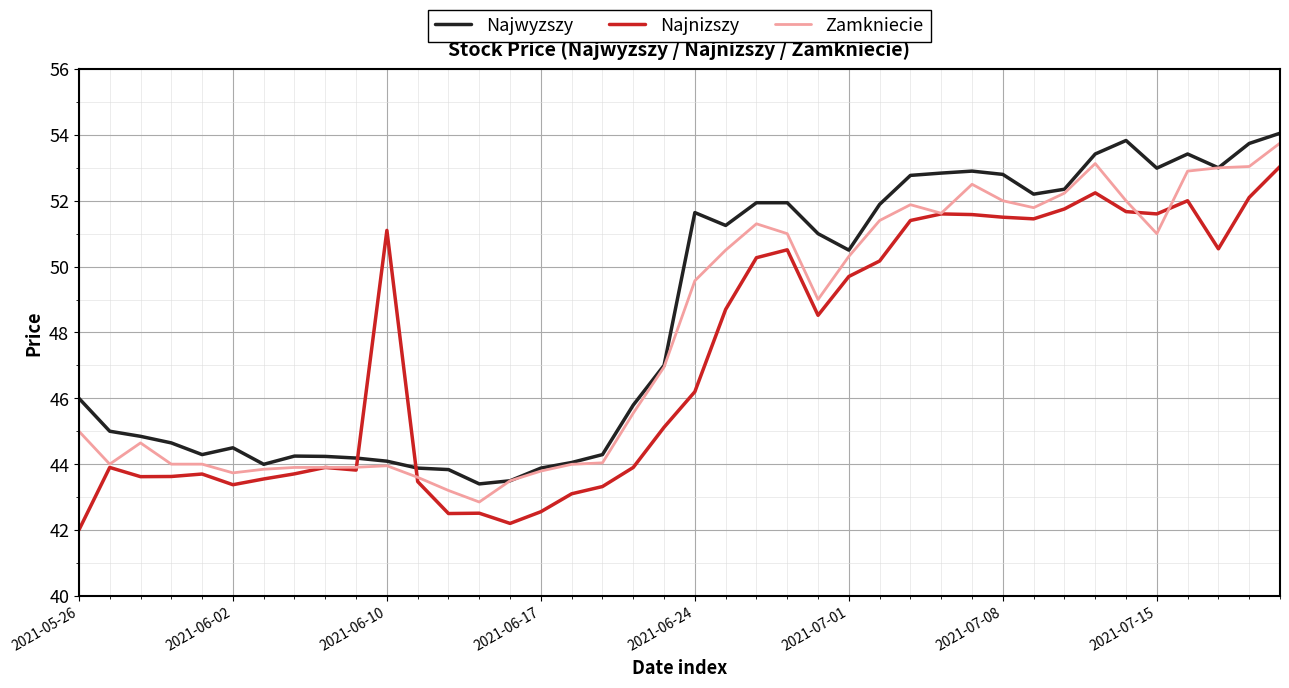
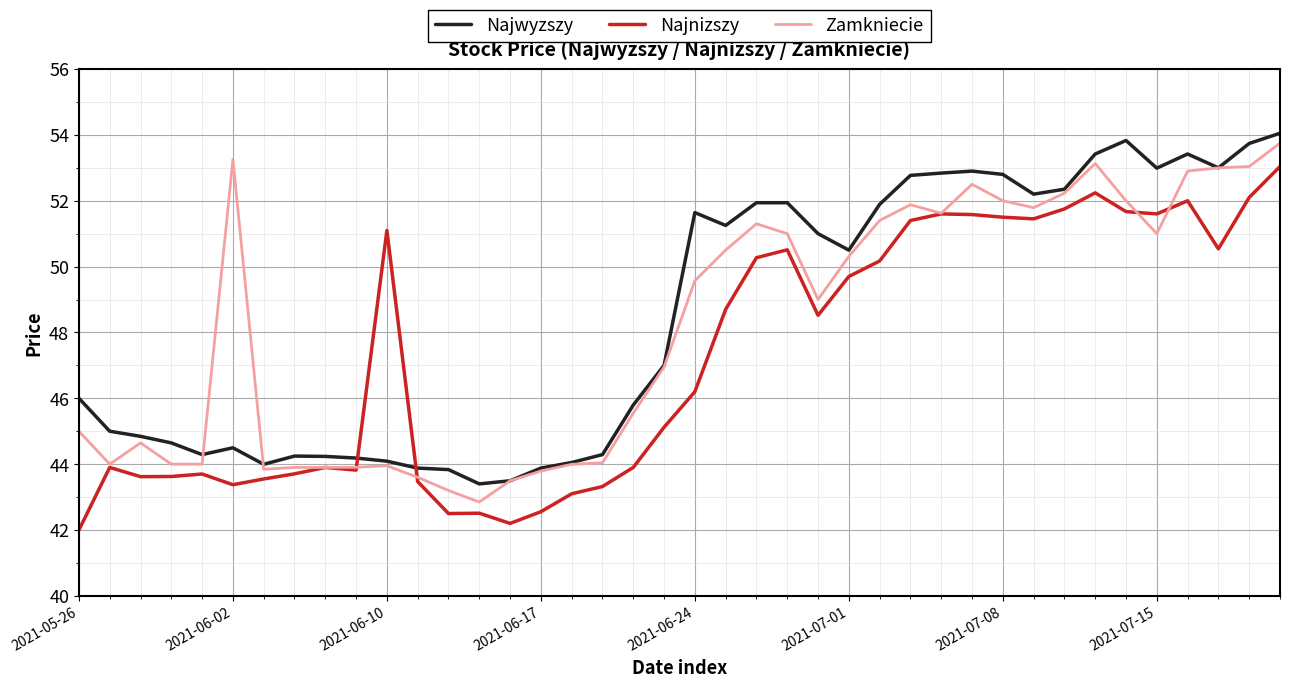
  {
    "Najwyzszy": {
      "2021-05-26": 46.0,
      "2021-06-02": 44.5,
      "2021-06-10": 44.1,
      "2021-06-17": 43.9,
      "2021-06-24": 51.6,
      "2021-07-01": 50.5,
      "2021-07-08": 52.8,
      "2021-07-15": 53.0
    },
    "Najnizszy": {
      "2021-05-26": 42.0,
      "2021-06-02": 43.4,
      "2021-06-10": 51.1,
      "2021-06-17": 42.6,
      "2021-06-24": 46.2,
      "2021-07-01": 49.7,
      "2021-07-08": 51.5,
      "2021-07-15": 51.6
    },
    "Zamkniecie": {
      "2021-05-26": 45.0,
-     "2021-06-02": 43.7,
+     "2021-06-02": 53.3,
      "2021-06-10": 44.0,
      "2021-06-17": 43.8,
      "2021-06-24": 49.6,
      "2021-07-01": 50.3,
      "2021-07-08": 52.0,
      "2021-07-15": 51.0
    }
  }
